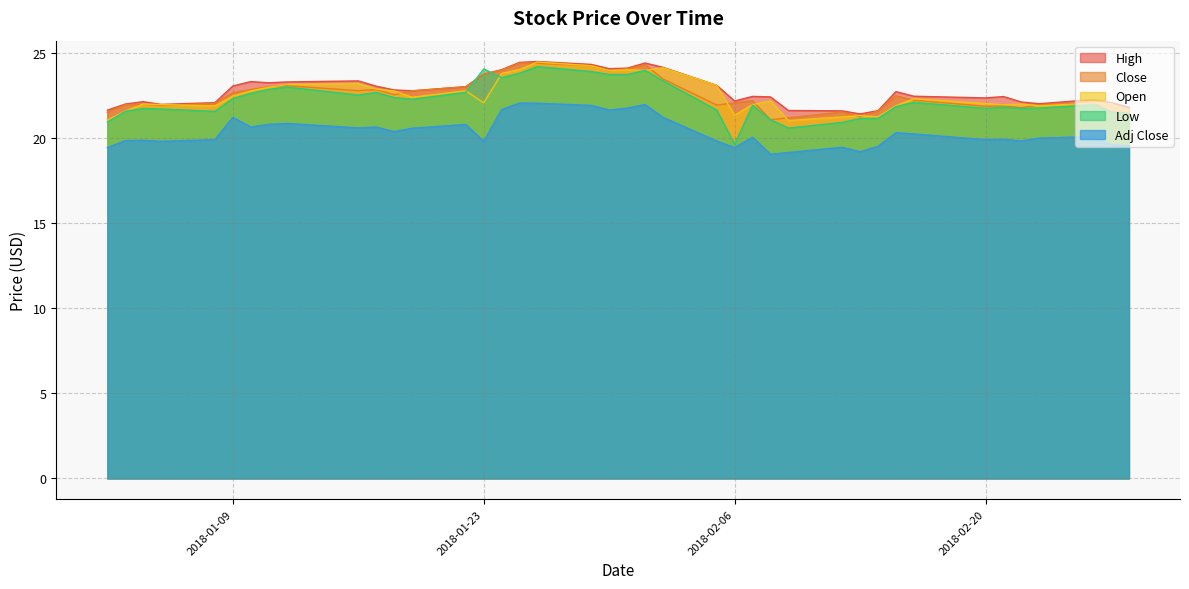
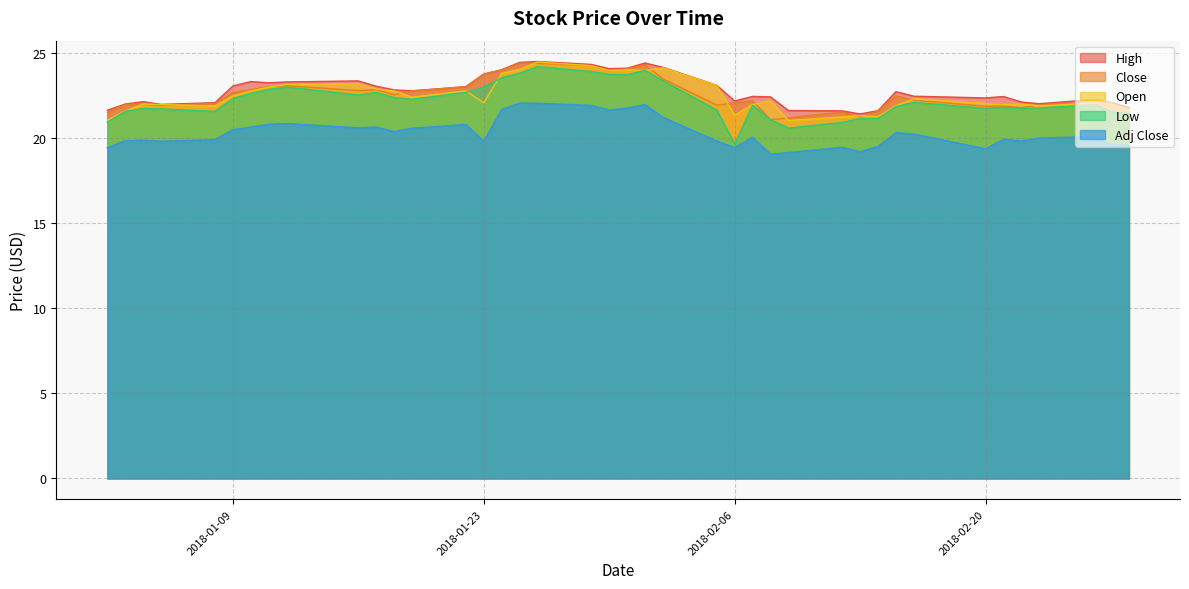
  {
    "Open": {
      "2018-01-23": 22.1,
      "2018-02-06": 21.3,
      "2018-02-20": 22.0
    },
    "Low": {
-     "2018-01-23": 24.1,
+     "2018-01-23": 23.0,
      "2018-02-06": 19.6
    },
    "Adj Close": {
-     "2018-01-09": 21.2,
+     "2018-01-09": 20.5,
      "2018-01-23": 19.8,
      "2018-02-06": 19.4,
-     "2018-02-20": 19.9
+     "2018-02-20": 19.4
    }
  }
